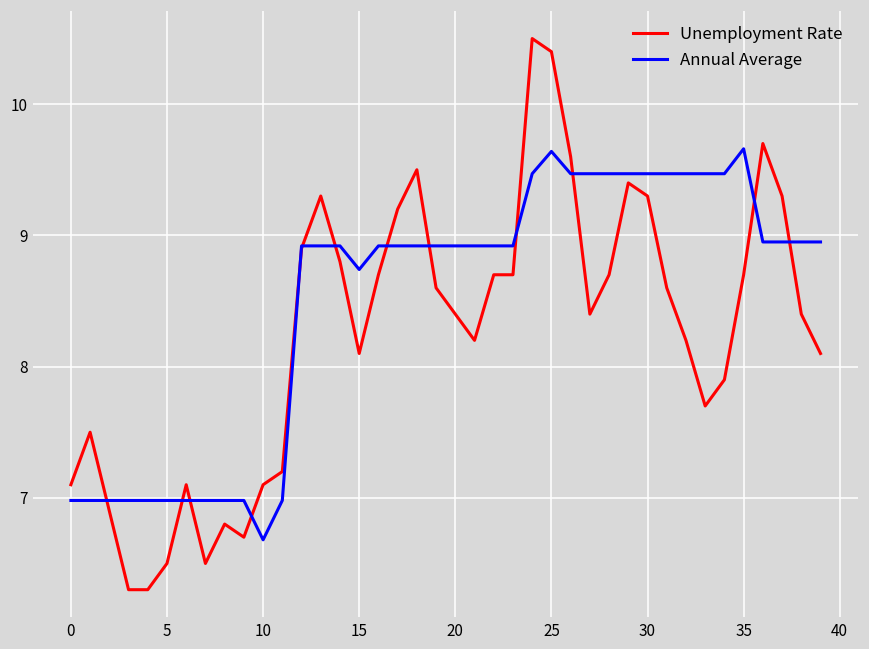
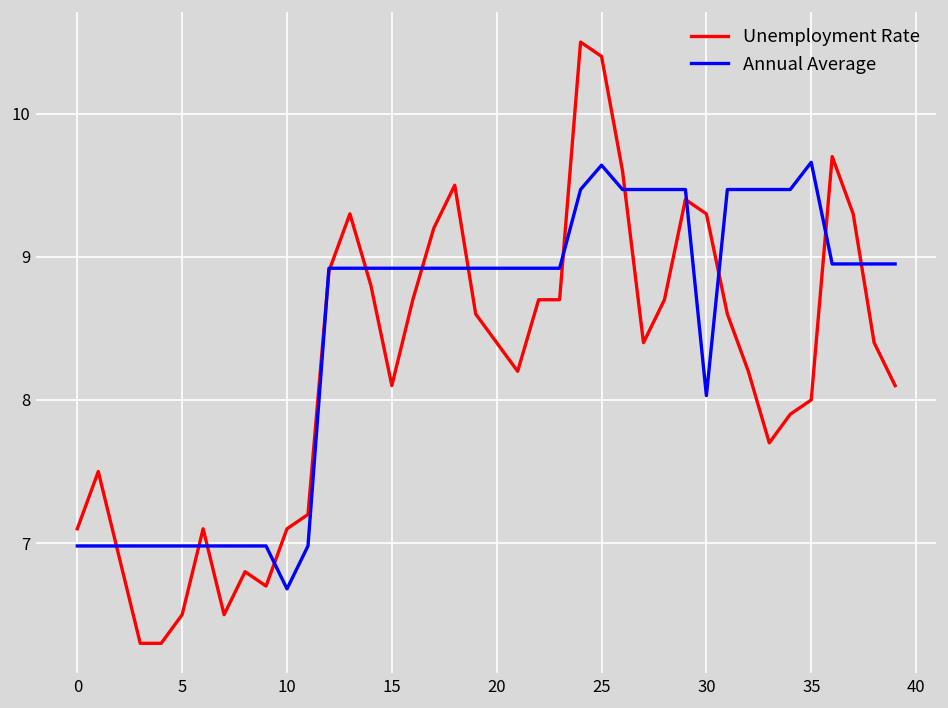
  {
    "Unemployment Rate": {
      "0": 7.1,
      "5": 6.5,
      "10": 7.1,
      "15": 8.1,
      "20": 8.4,
      "25": 10.4,
      "30": 9.3,
-     "35": 8.7
+     "35": 8.0
    },
    "Annual Average": {
      "0": 6.98,
      "5": 6.98,
      "10": 6.68,
-     "15": 8.74,
+     "15": 8.92,
      "20": 8.92,
      "25": 9.64,
-     "30": 9.47,
+     "30": 8.03,
      "35": 9.66
    }
  }
